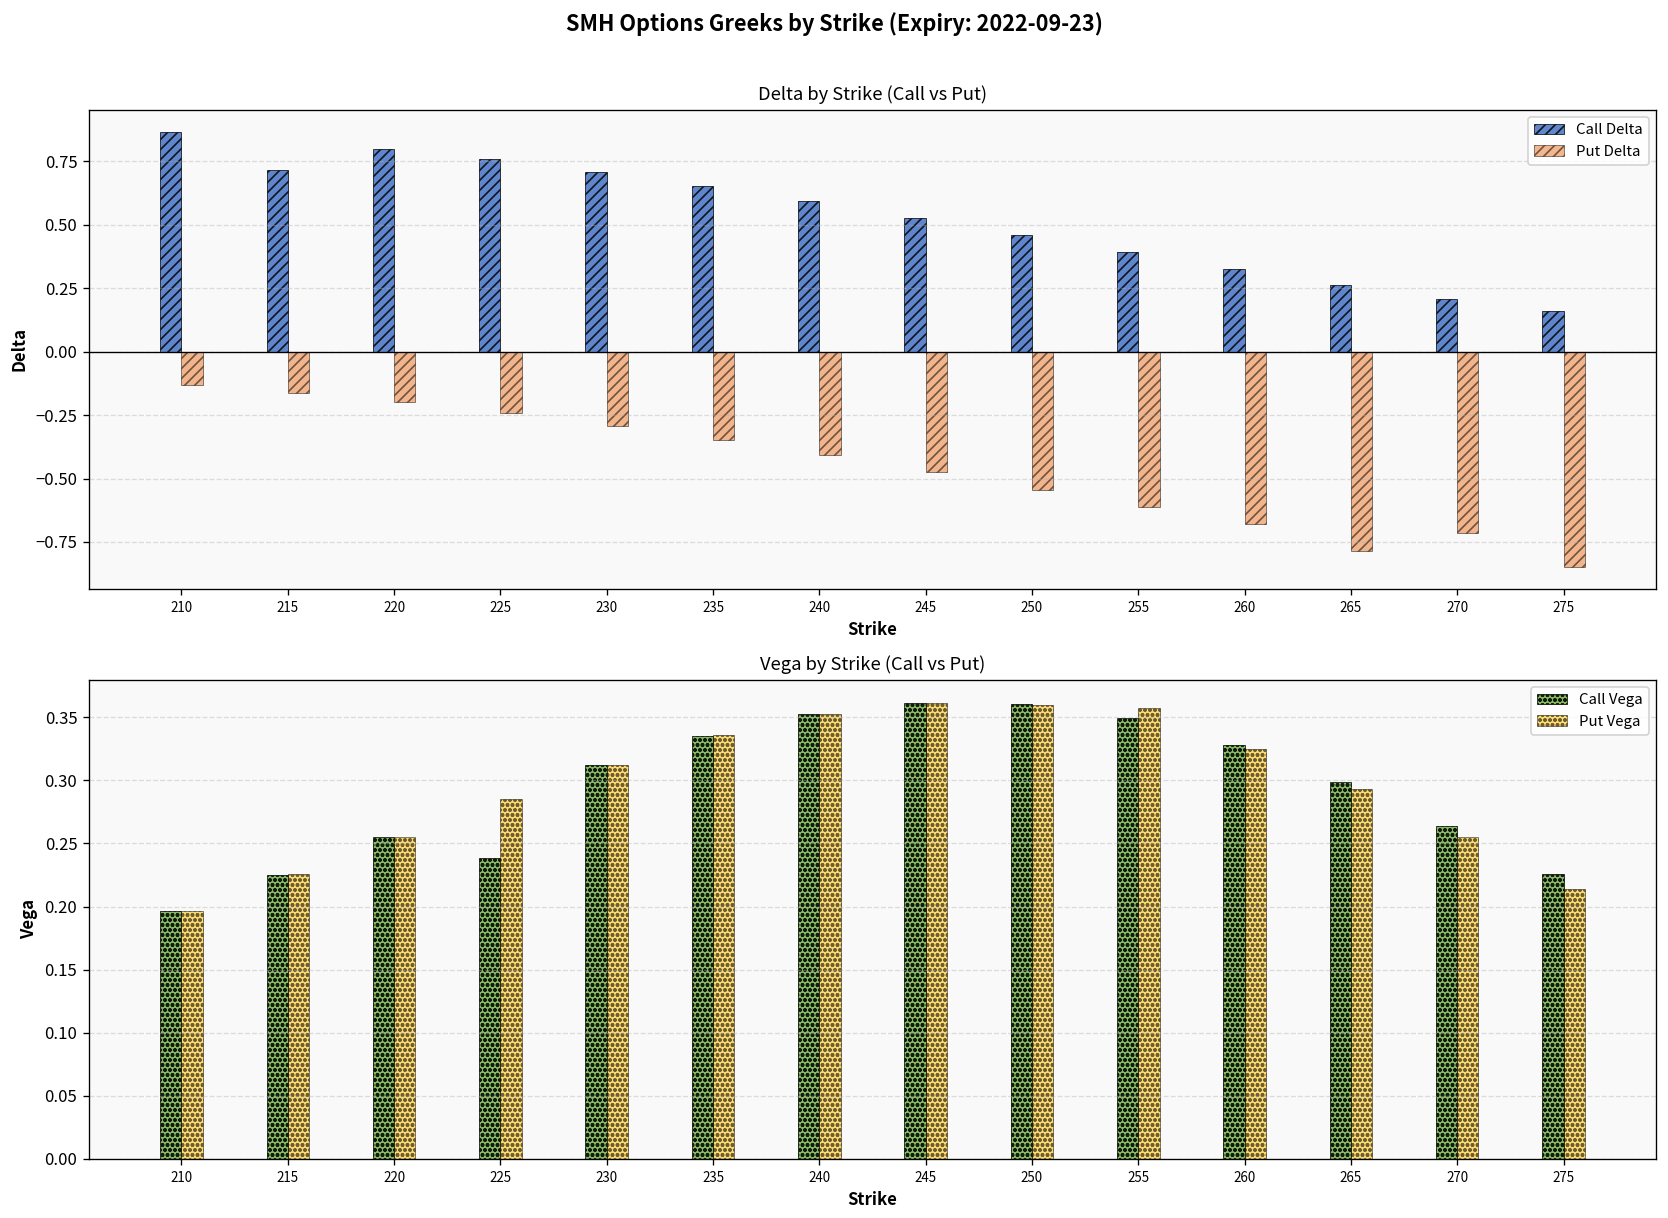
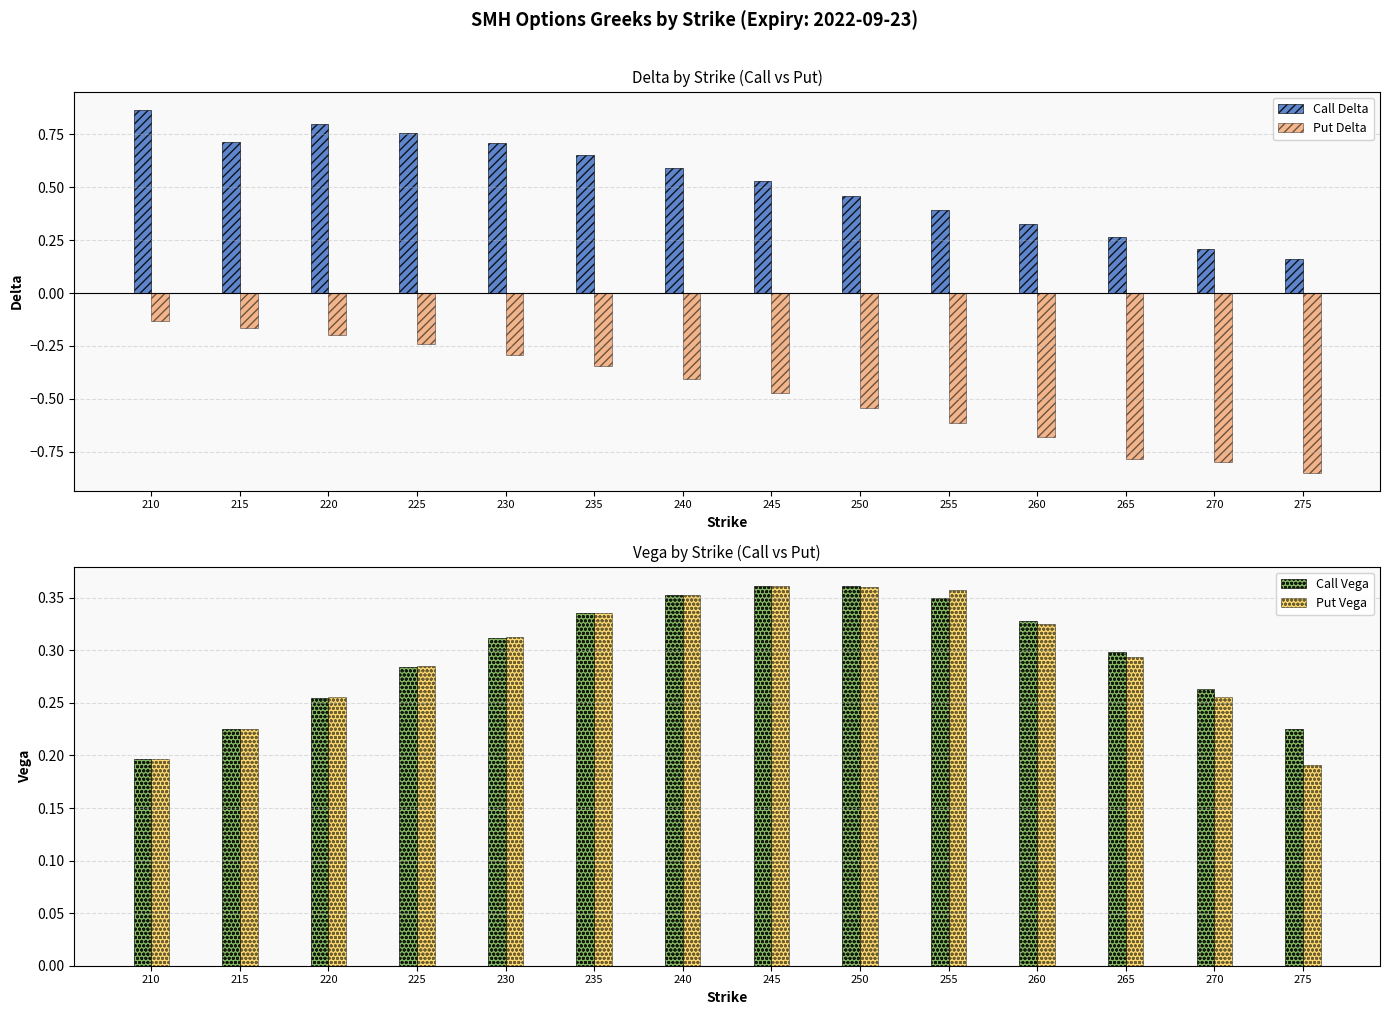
  {
    "Delta by Strike (Call vs Put)": {
      "Call Delta": {
        "210": 0.87,
        "215": 0.72,
        "220": 0.80,
        "225": 0.76,
        "230": 0.71,
        "235": 0.65,
        "240": 0.59,
        "245": 0.53,
        "250": 0.46,
        "255": 0.39,
        "260": 0.33,
        "265": 0.26,
        "270": 0.21,
        "275": 0.16
      },
      "Put Delta": {
        "210": -0.13,
        "215": -0.16,
        "220": -0.20,
        "225": -0.24,
        "230": -0.29,
        "235": -0.35,
        "240": -0.41,
        "245": -0.47,
        "250": -0.54,
        "255": -0.61,
        "260": -0.68,
        "265": -0.79,
-       "270": -0.71,
+       "270": -0.80,
        "275": -0.85
      }
    },
    "Vega by Strike (Call vs Put)": {
      "Call Vega": {
        "210": 0.196,
        "215": 0.225,
        "220": 0.255,
-       "225": 0.238,
+       "225": 0.285,
        "230": 0.312,
        "235": 0.336,
        "240": 0.353,
        "245": 0.362,
        "250": 0.361,
        "255": 0.350,
        "260": 0.328,
        "265": 0.299,
        "270": 0.264,
        "275": 0.226
      },
      "Put Vega": {
        "210": 0.197,
        "215": 0.226,
        "220": 0.255,
        "225": 0.285,
        "230": 0.313,
        "235": 0.336,
        "240": 0.353,
        "245": 0.361,
        "250": 0.360,
        "255": 0.358,
        "260": 0.325,
        "265": 0.293,
        "270": 0.255,
-       "275": 0.214
+       "275": 0.191
      }
    }
  }
